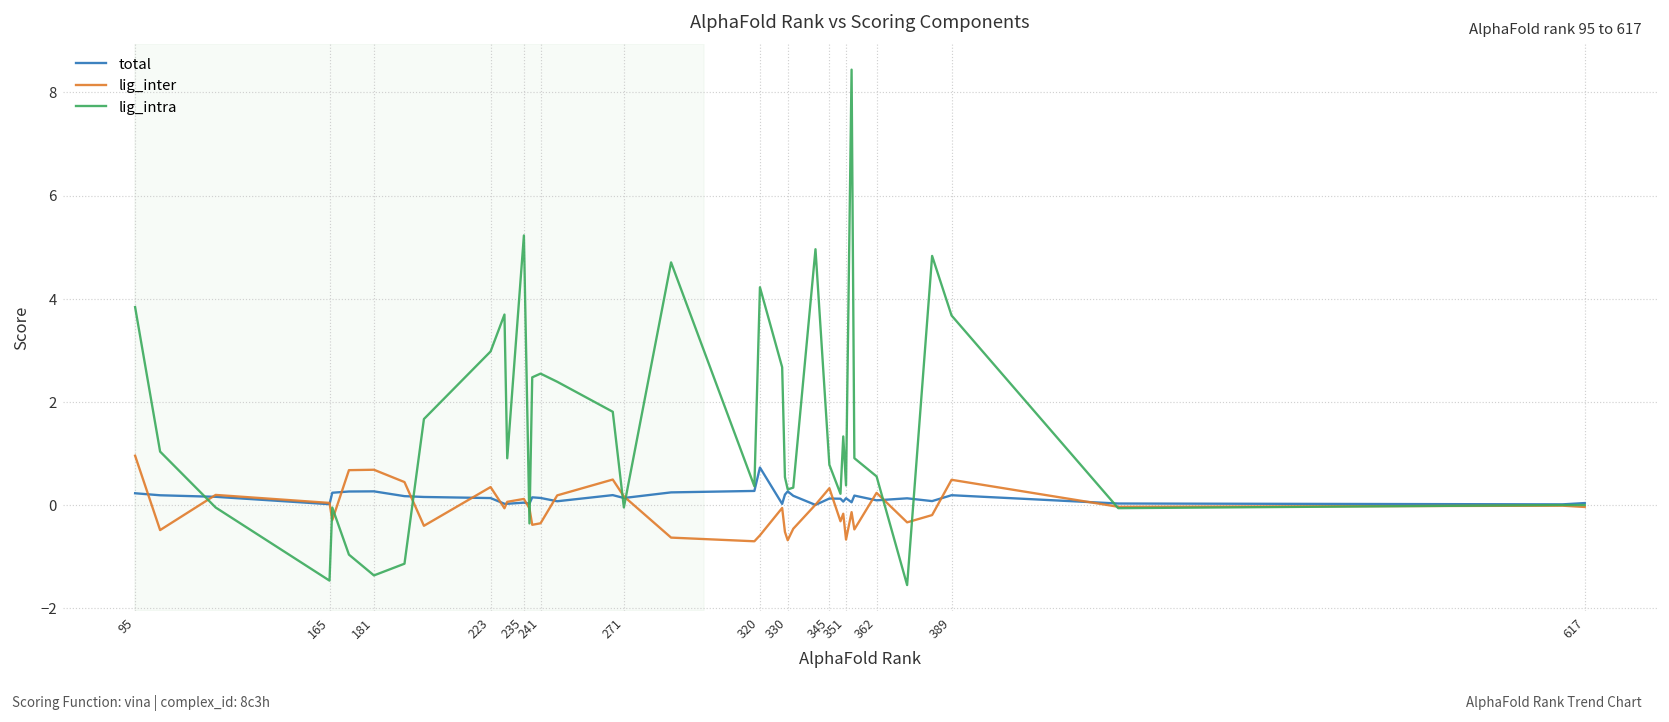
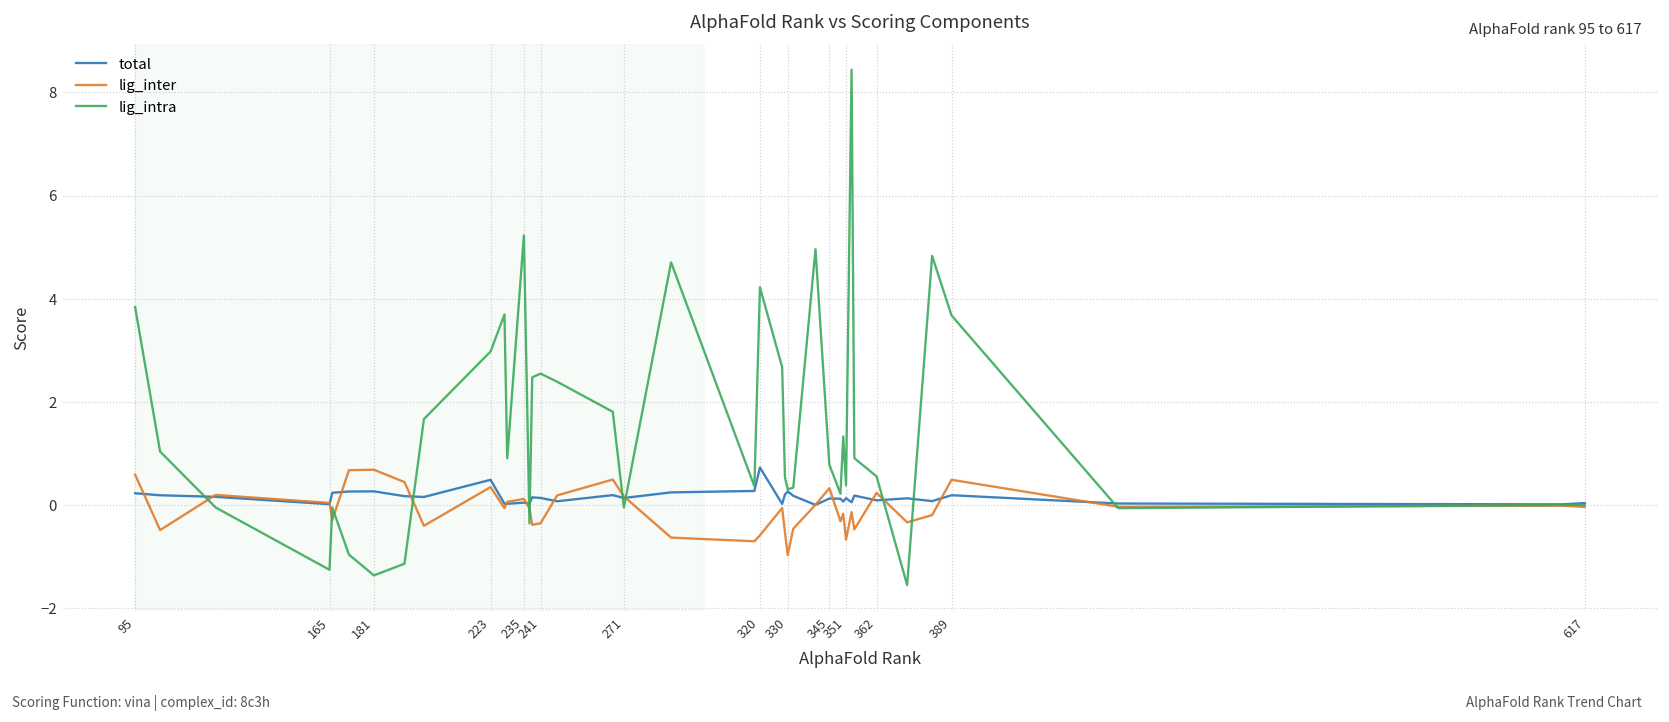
  {
    "total": {
      "95": 0.2,
      "181": 0.3,
-     "223": 0.1,
+     "223": 0.5,
      "235": 0.0,
      "241": 0.1,
      "320": 0.7,
      "345": 0.1,
      "351": 0.1,
      "362": 0.1,
      "389": 0.2
    },
    "lig_inter": {
-     "95": 1.0,
+     "95": 0.6,
      "181": 0.7,
      "223": 0.3,
      "235": 0.1,
      "241": -0.4,
      "320": -0.6,
-     "330": -0.7,
+     "330": -1.0,
      "345": 0.3,
      "351": -0.7,
      "362": 0.2,
      "389": 0.5
    },
    "lig_intra": {
      "95": 3.8,
-     "165": -1.5,
+     "165": -1.3,
      "181": -1.4,
      "223": 3.0,
      "235": 5.2,
      "241": 2.5,
      "271": 0.0,
      "320": 4.2,
      "345": 0.8,
      "351": 0.4,
      "362": 0.6,
      "389": 3.7
    }
  }
